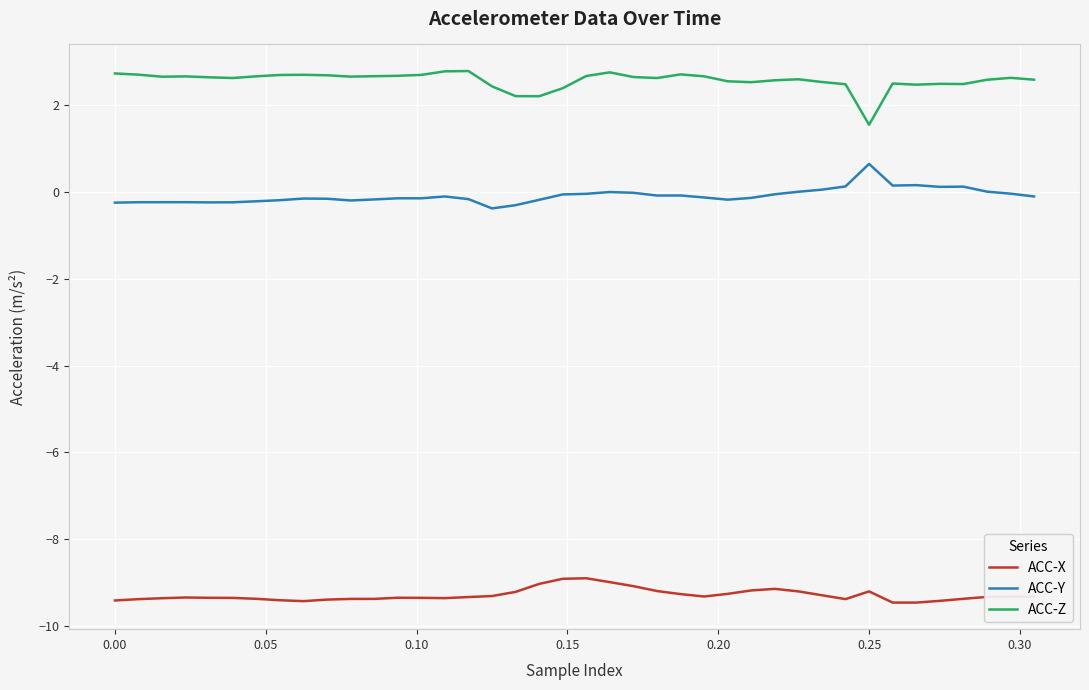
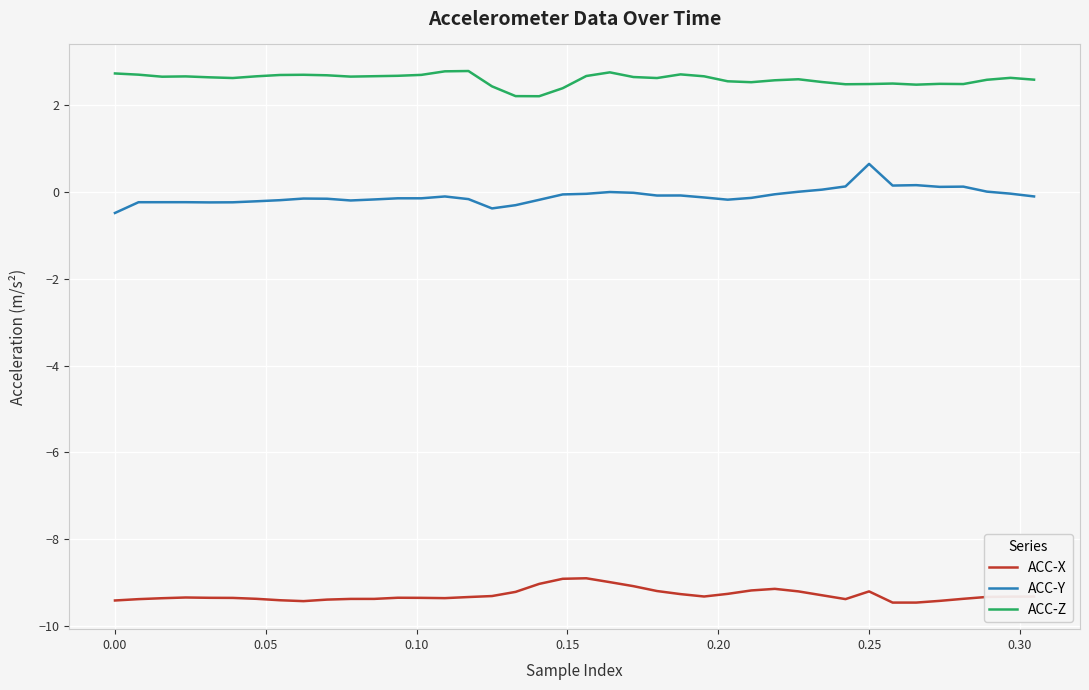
  {
    "ACC-X": {
      "0.00": -9.4,
      "0.25": -9.2
    },
    "ACC-Y": {
-     "0.00": -0.2,
+     "0.00": -0.5,
      "0.25": 0.6
    },
    "ACC-Z": {
      "0.00": 2.7,
-     "0.25": 1.5
+     "0.25": 2.5
    }
  }
